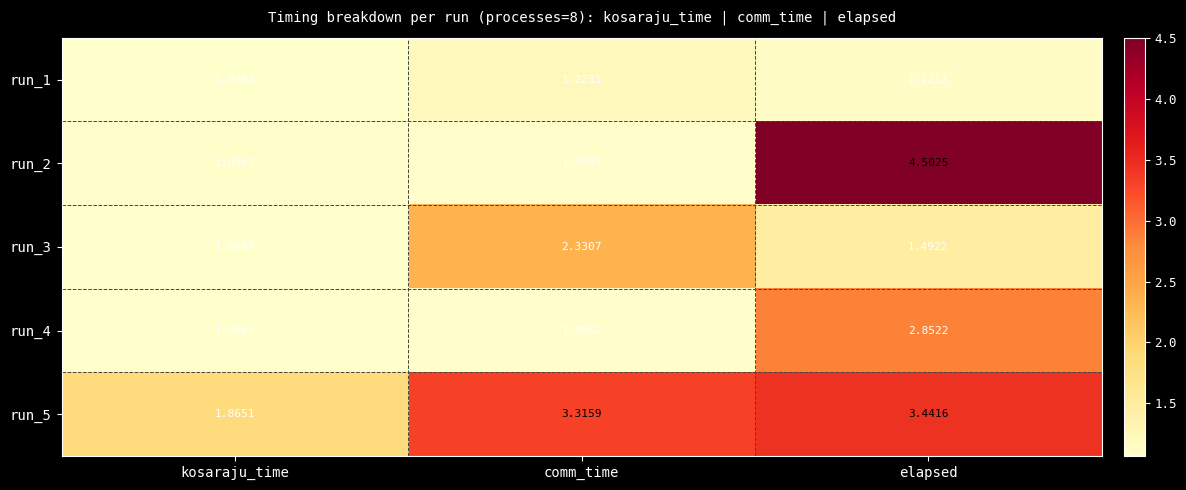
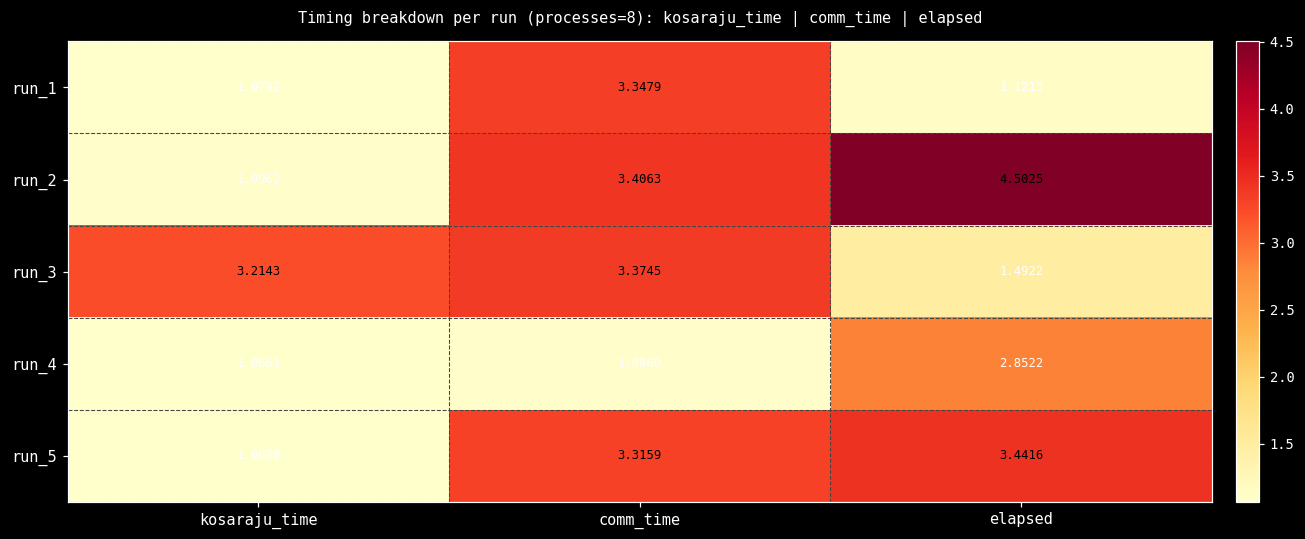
  {
    "run_1": {
      "kosaraju_time": 1.0792,
-     "comm_time": 1.2231,
+     "comm_time": 3.3479,
      "elapsed": 1.1213
    },
    "run_2": {
      "kosaraju_time": 1.0962,
-     "comm_time": 1.0995,
+     "comm_time": 3.4063,
      "elapsed": 4.5025
    },
    "run_3": {
-     "kosaraju_time": 1.0697,
-     "comm_time": 2.3307,
+     "kosaraju_time": 3.2143,
+     "comm_time": 3.3745,
      "elapsed": 1.4922
    },
    "run_4": {
      "kosaraju_time": 1.0661,
      "comm_time": 1.0860,
      "elapsed": 2.8522
    },
    "run_5": {
-     "kosaraju_time": 1.8651,
+     "kosaraju_time": 1.0690,
      "comm_time": 3.3159,
      "elapsed": 3.4416
    }
  }
